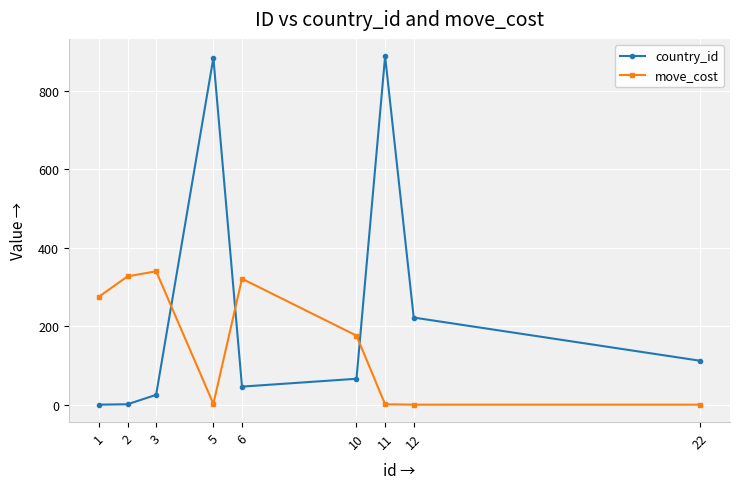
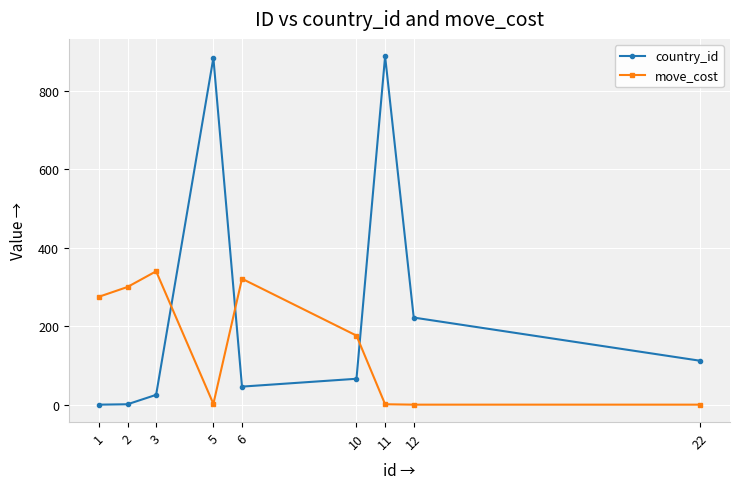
  {
    "country_id": {
      "1": 0,
      "2": 0,
      "3": 30,
      "5": 880,
      "6": 50,
      "10": 70,
      "11": 890,
      "12": 220,
      "22": 110
    },
    "move_cost": {
      "1": 280,
-     "2": 330,
+     "2": 300,
      "3": 340,
      "5": 0,
      "6": 320,
      "10": 180,
      "11": 0,
      "12": 0,
      "22": 0
    }
  }
